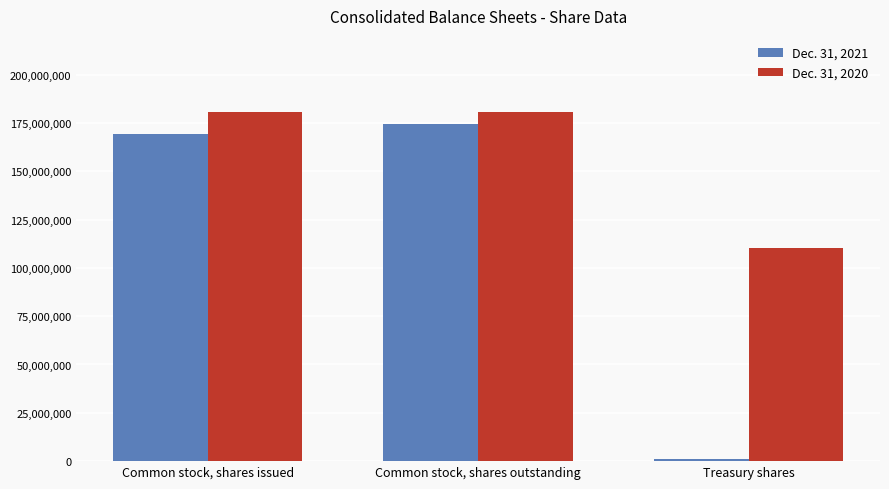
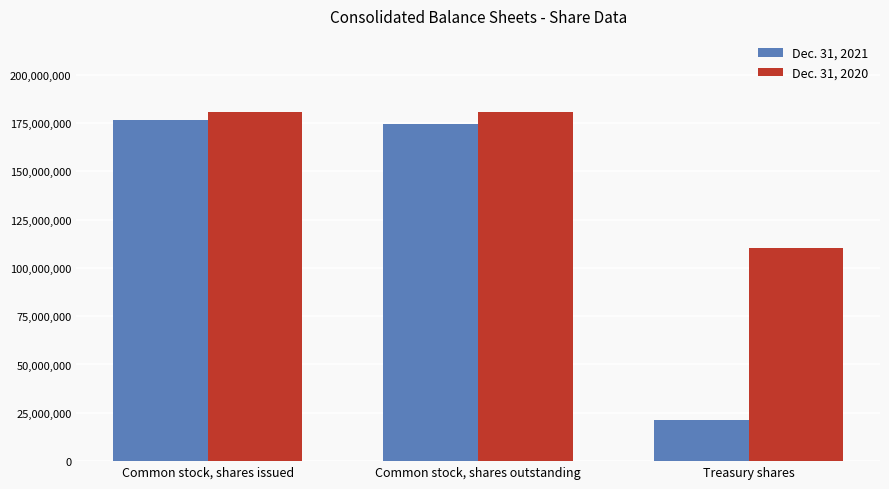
  {
    "Dec. 31, 2021": {
-     "Common stock, shares issued": "169,000,000",
+     "Common stock, shares issued": "176,000,000",
      "Common stock, shares outstanding": "174,000,000",
-     "Treasury shares": "1,000,000"
+     "Treasury shares": "21,000,000"
    },
    "Dec. 31, 2020": {
      "Common stock, shares issued": "180,000,000",
      "Common stock, shares outstanding": "180,000,000",
      "Treasury shares": "110,000,000"
    }
  }
